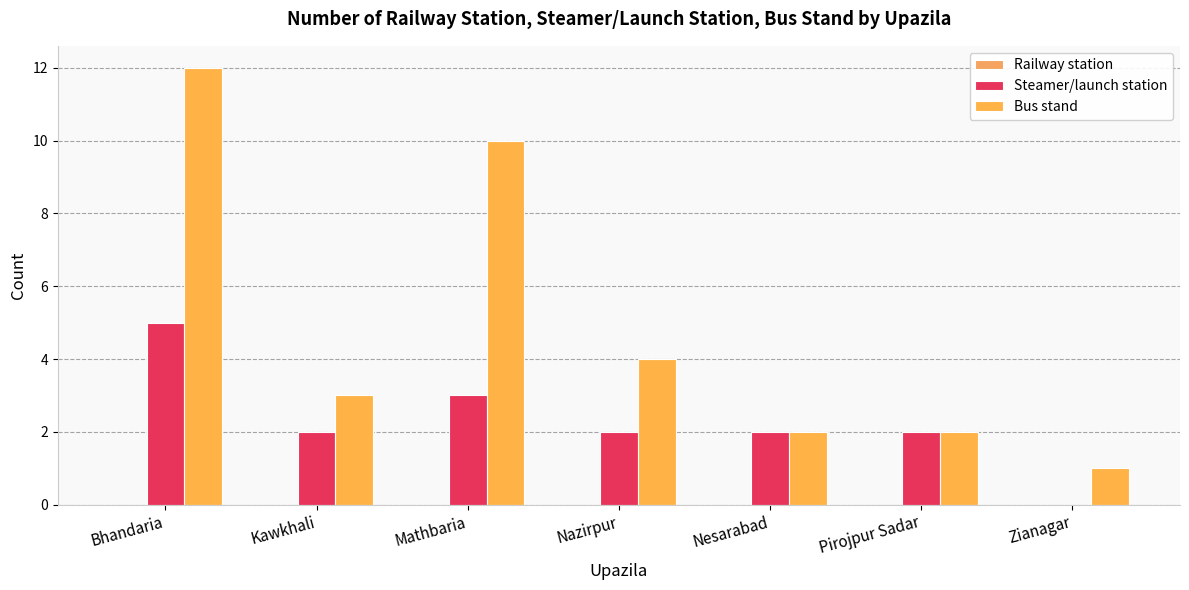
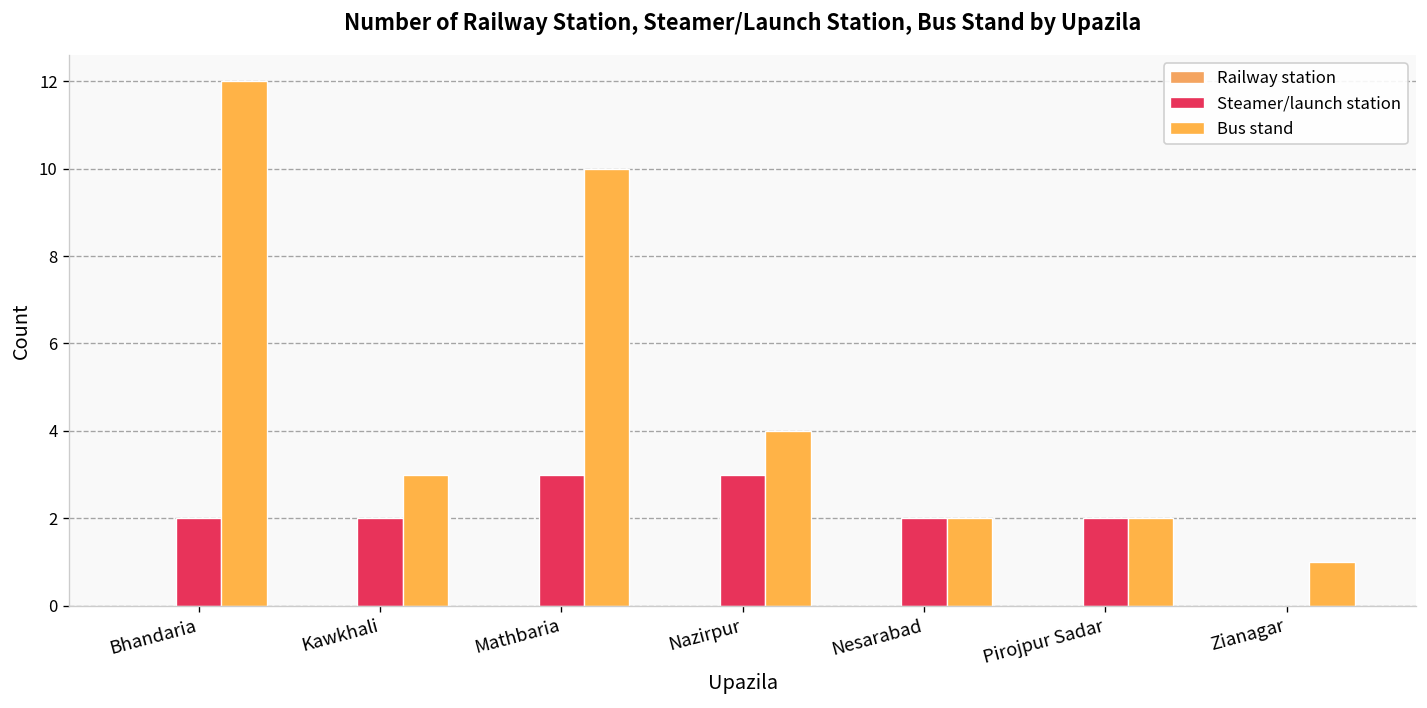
  {
    "Steamer/launch station": {
-     "Bhandaria": 5,
+     "Bhandaria": 2,
      "Kawkhali": 2,
      "Mathbaria": 3,
-     "Nazirpur": 2,
+     "Nazirpur": 3,
      "Nesarabad": 2,
      "Pirojpur Sadar": 2,
      "Zianagar": 0
    }
  }
